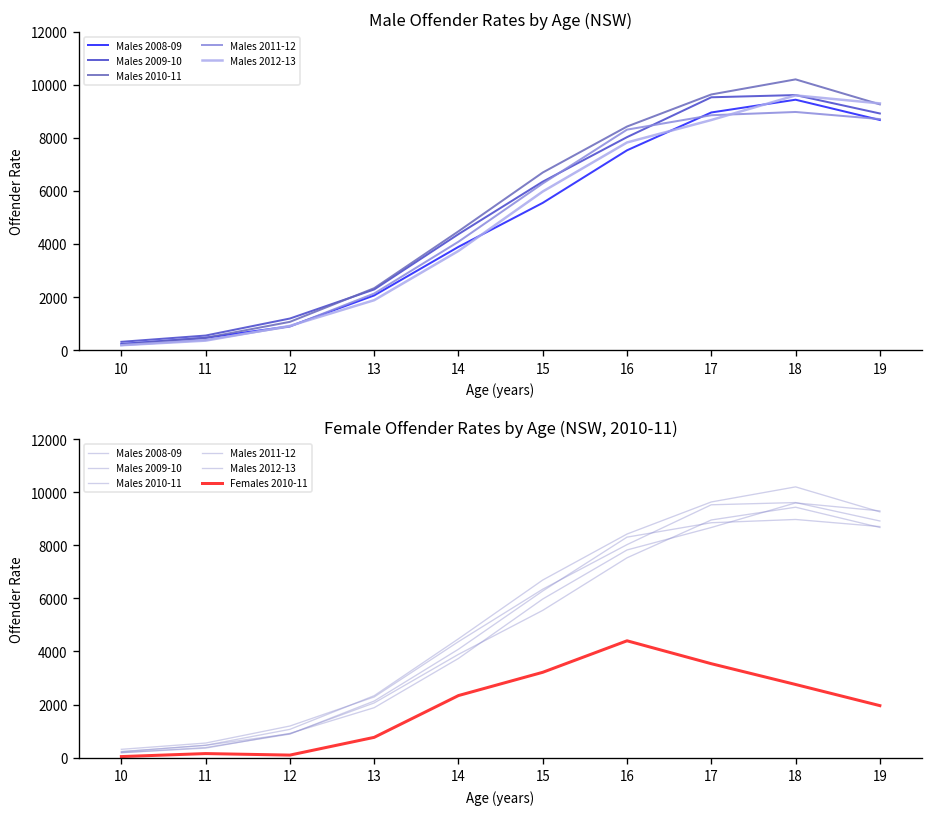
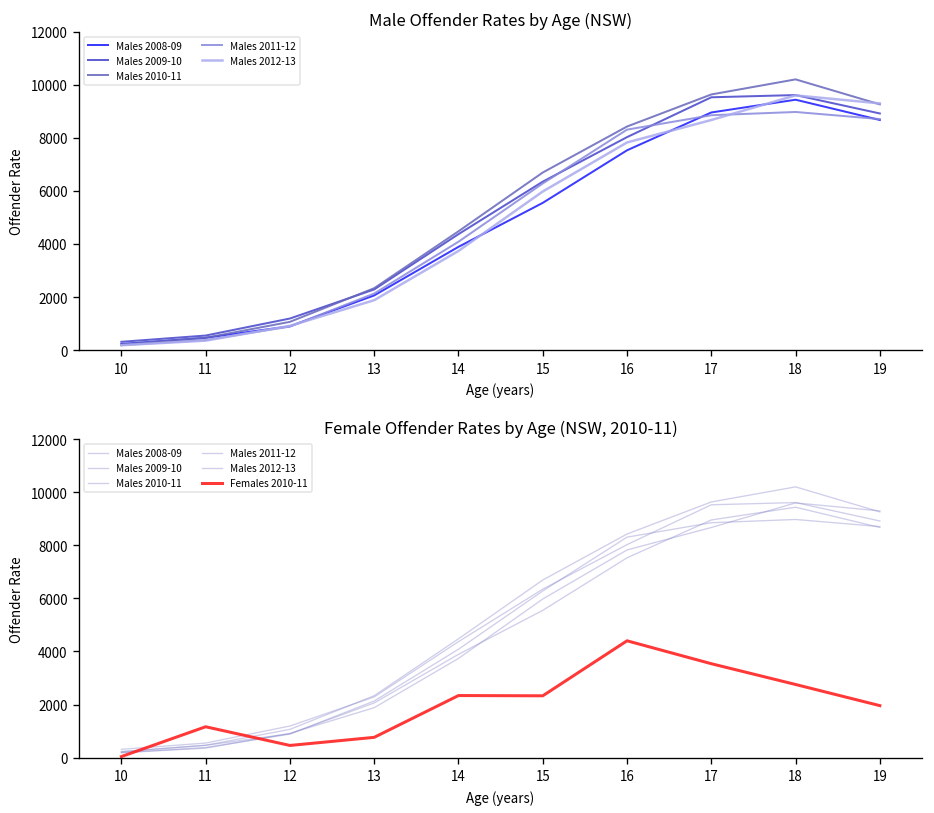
  {
    "Female Offender Rates by Age (NSW, 2010-11)": {
      "Females 2010-11": {
        "10": 0,
-       "11": 200,
-       "12": 100,
+       "11": 1200,
+       "12": 500,
        "13": 800,
        "14": 2300,
-       "15": 3200,
+       "15": 2300,
        "16": 4400,
        "17": 3500,
        "18": 2800,
        "19": 2000
      }
    }
  }
